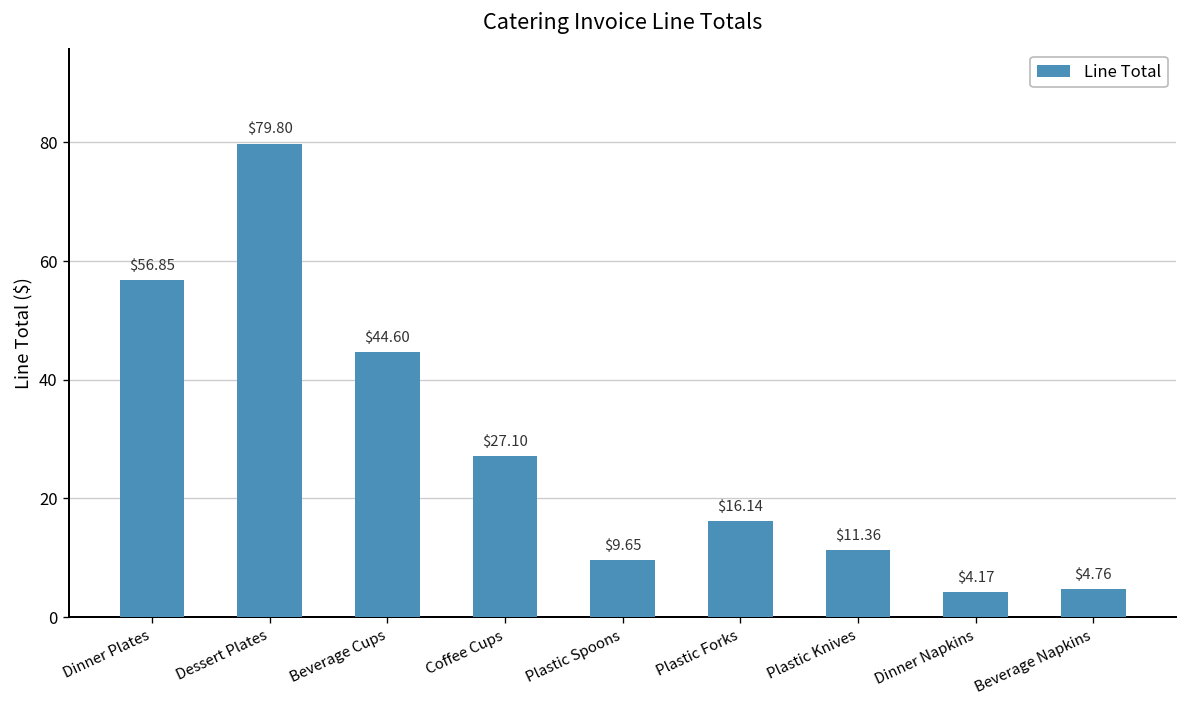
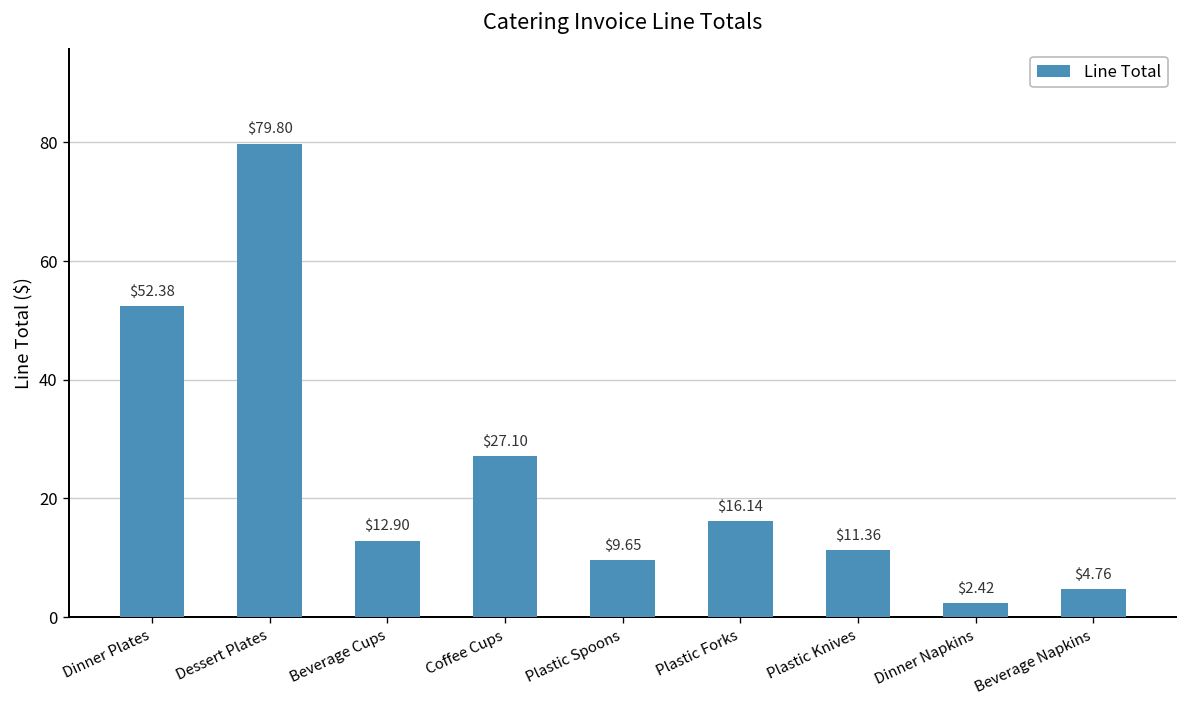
  {
-   "Dinner Plates": "$56.85",
+   "Dinner Plates": "$52.38",
    "Dessert Plates": "$79.80",
-   "Beverage Cups": "$44.60",
+   "Beverage Cups": "$12.90",
    "Coffee Cups": "$27.10",
    "Plastic Spoons": "$9.65",
    "Plastic Forks": "$16.14",
    "Plastic Knives": "$11.36",
-   "Dinner Napkins": "$4.17",
+   "Dinner Napkins": "$2.42",
    "Beverage Napkins": "$4.76"
  }
